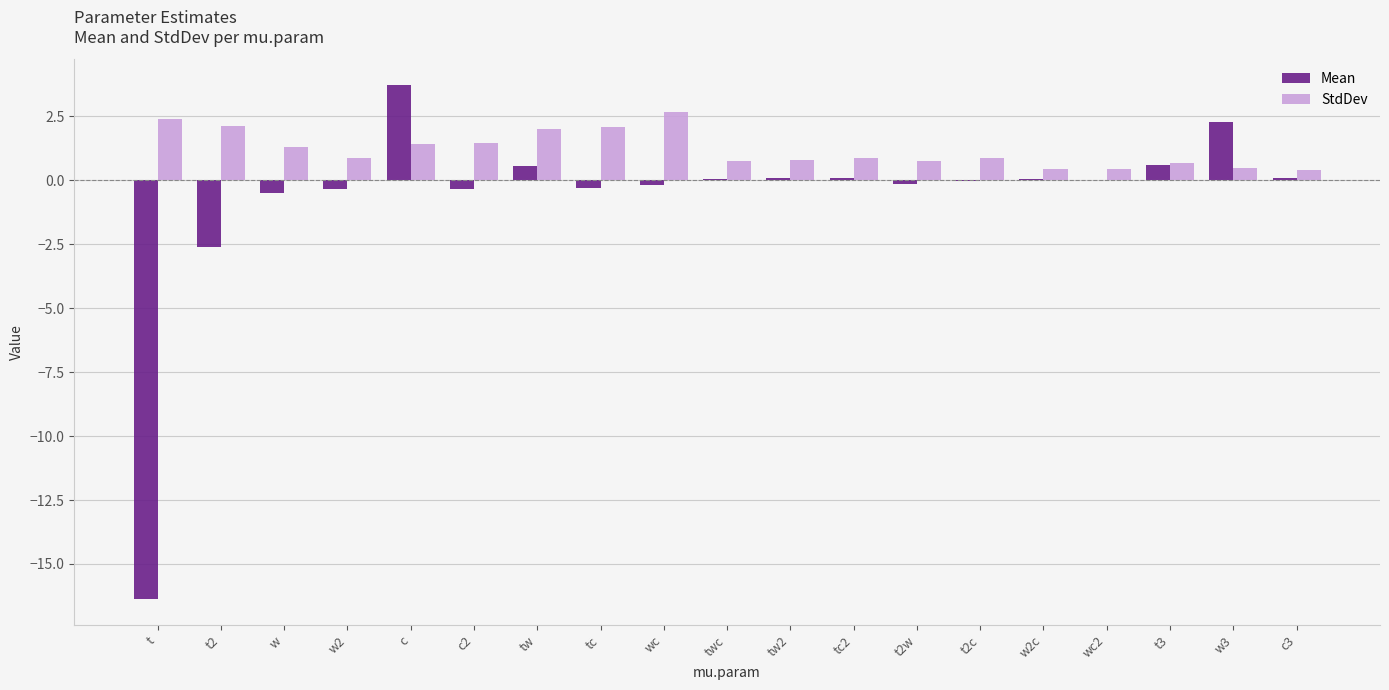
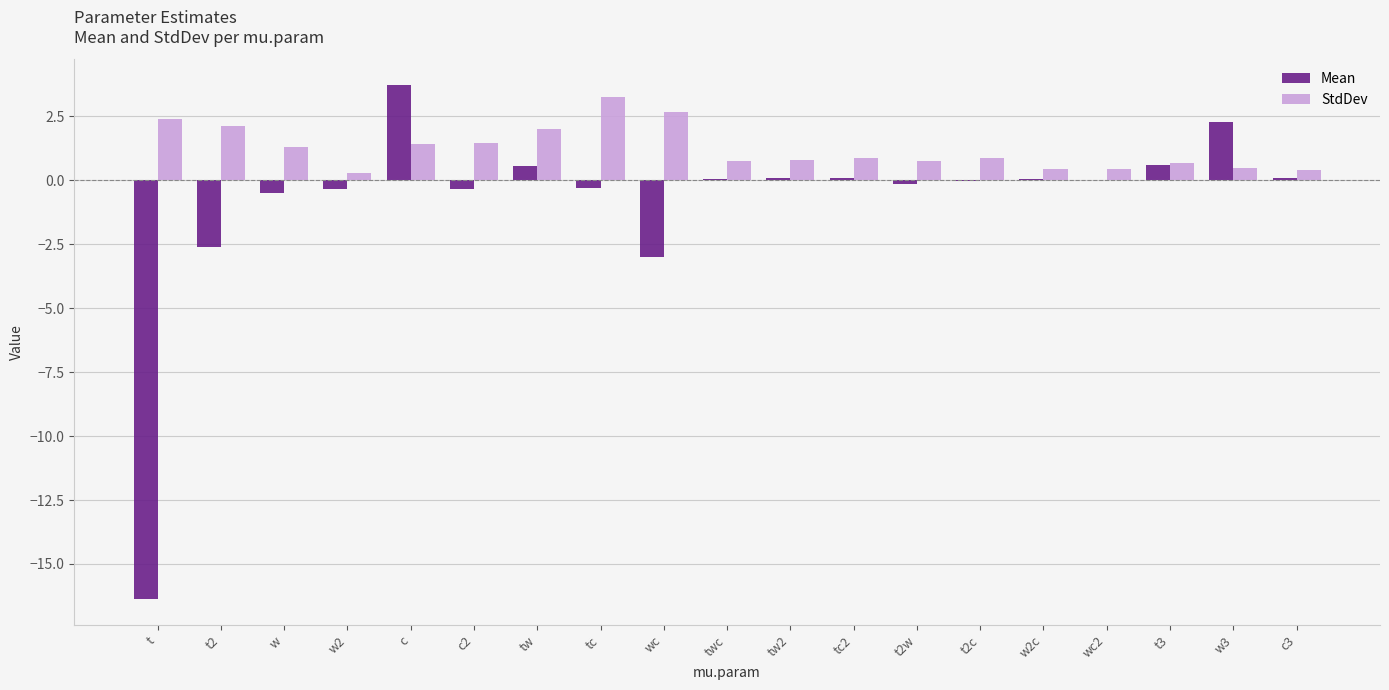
  {
    "Mean": {
      "t": -16.4,
      "t2": -2.6,
      "w": -0.5,
      "w2": -0.3,
      "c": 3.7,
      "c2": -0.4,
      "tw": 0.6,
      "tc": -0.3,
-     "wc": -0.2,
+     "wc": -3.0,
      "t2w": -0.2,
      "t3": 0.6,
      "w3": 2.3
    },
    "StdDev": {
      "t": 2.4,
      "t2": 2.1,
      "w": 1.3,
-     "w2": 0.9,
+     "w2": 0.3,
      "c": 1.4,
      "c2": 1.5,
      "tw": 2.0,
-     "tc": 2.1,
+     "tc": 3.3,
      "wc": 2.7,
      "twc": 0.8,
      "tw2": 0.8,
      "tc2": 0.9,
      "t2w": 0.8,
      "t2c": 0.9,
      "w2c": 0.5,
      "wc2": 0.4,
      "t3": 0.7,
      "w3": 0.5,
      "c3": 0.4
    }
  }
